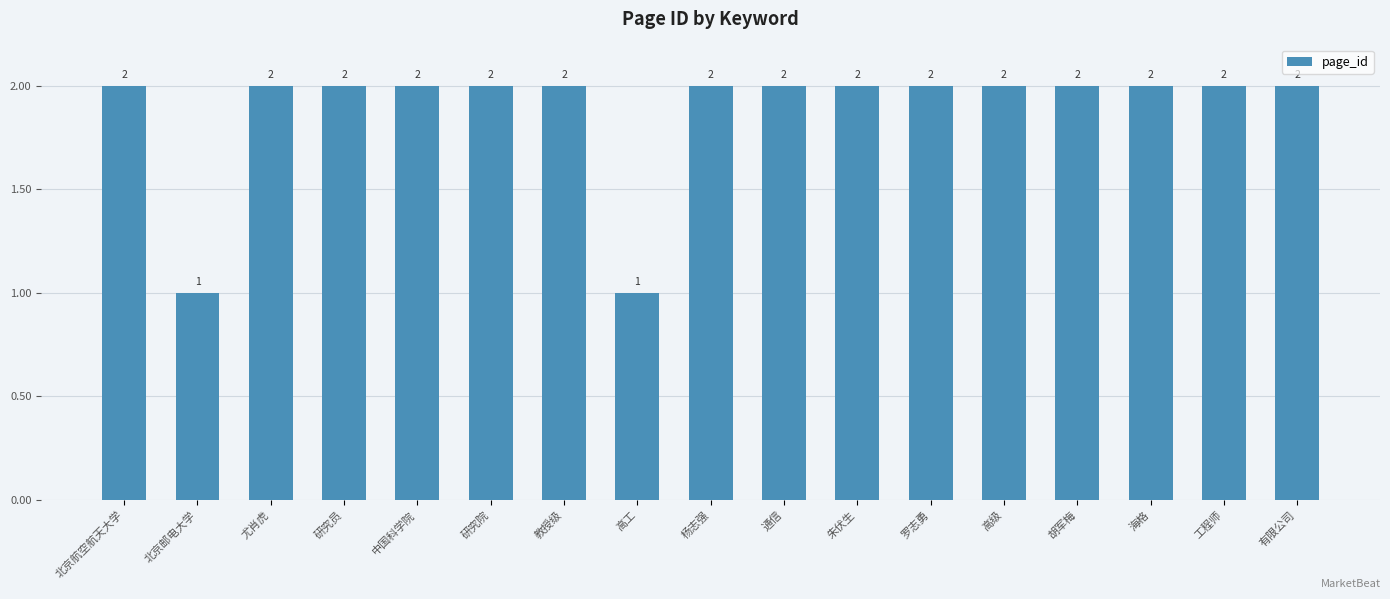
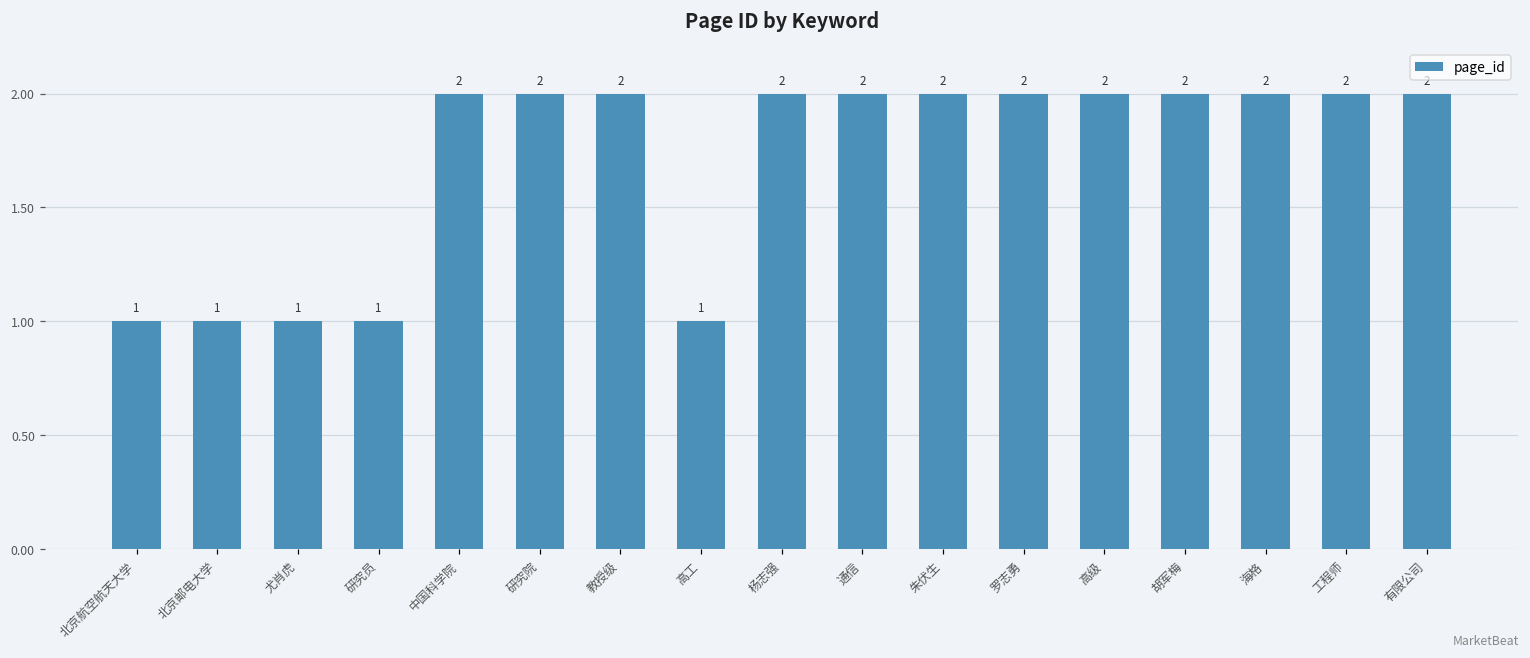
  {
-   "北京航空航天大学": 2,
+   "北京航空航天大学": 1,
    "北京邮电大学": 1,
-   "尤肖虎": 2,
-   "研究员": 2,
+   "尤肖虎": 1,
+   "研究员": 1,
    "中国科学院": 2,
    "研究院": 2,
    "教授级": 2,
    "高工": 1,
    "杨志强": 2,
    "通信": 2,
    "朱伏生": 2,
    "罗志勇": 2,
    "高级": 2,
    "胡军梅": 2,
    "海格": 2,
    "工程师": 2
  }
